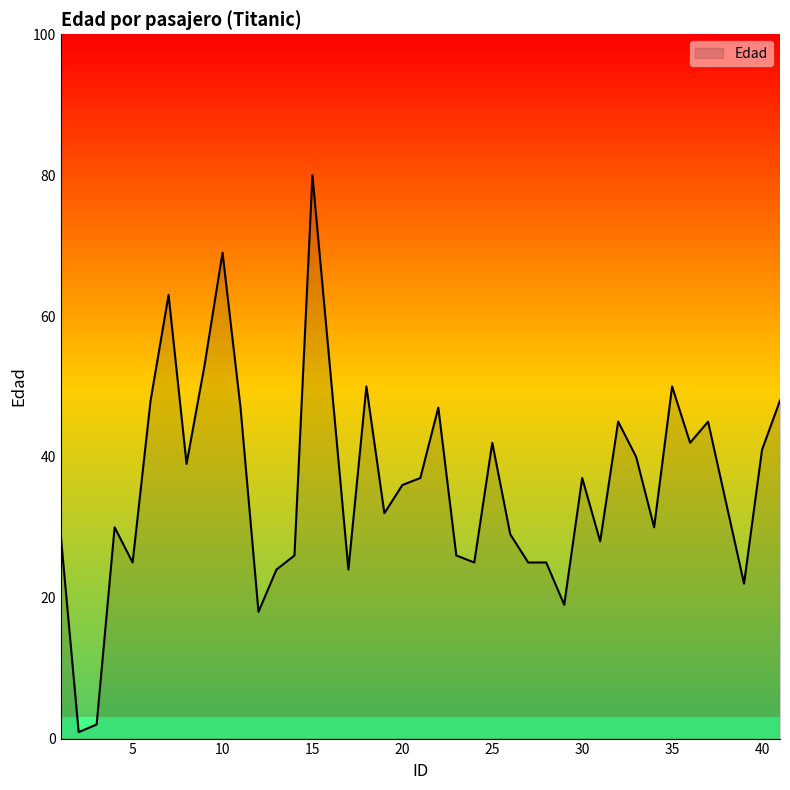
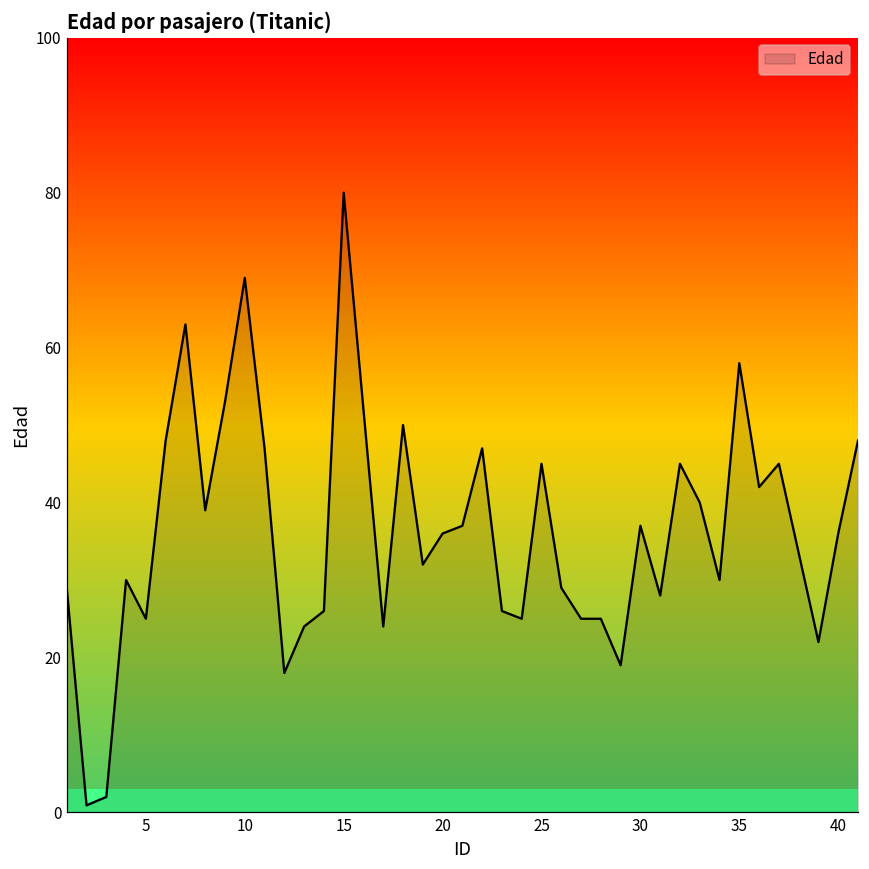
  {
    "5": 25,
    "10": 69,
    "15": 80,
    "20": 36,
-   "25": 42,
+   "25": 45,
    "30": 37,
-   "35": 50,
-   "40": 41
+   "35": 58,
+   "40": 36
  }
